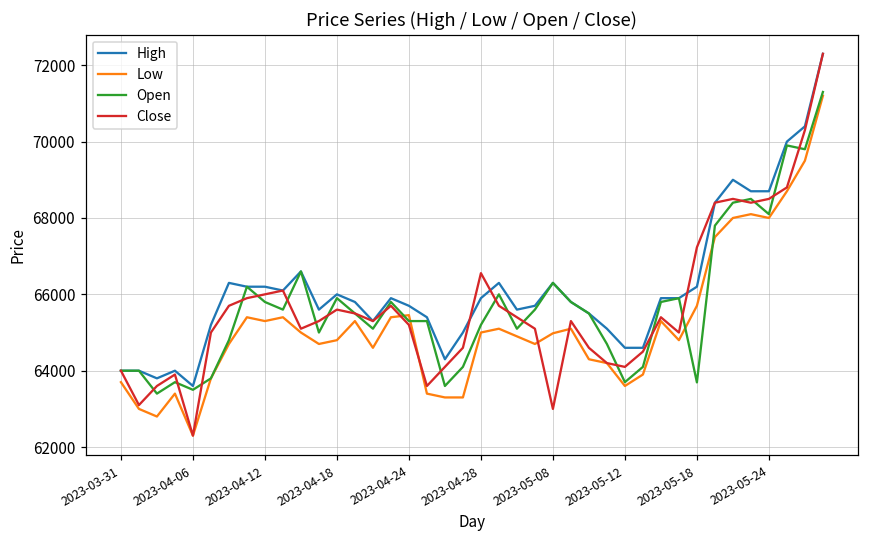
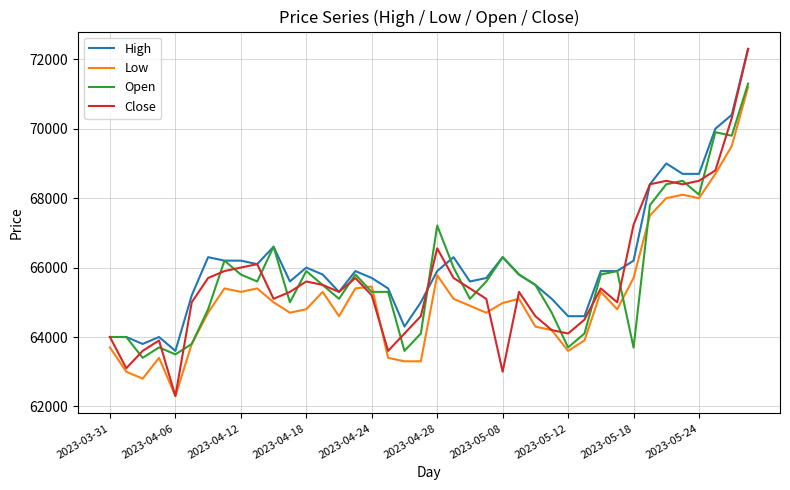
  {
    "High": {
      "2023-04-06": 63600,
      "2023-04-12": 66200,
      "2023-04-18": 66000,
      "2023-04-24": 65700,
      "2023-04-28": 65900,
      "2023-05-12": 64600,
      "2023-05-18": 66200,
      "2023-05-24": 68700
    },
    "Low": {
      "2023-03-31": 63700,
      "2023-04-12": 65300,
      "2023-04-18": 64800,
      "2023-04-24": 65500,
-     "2023-04-28": 65000,
+     "2023-04-28": 65800,
      "2023-05-08": 65000,
      "2023-05-12": 63600,
      "2023-05-18": 65700,
      "2023-05-24": 68000
    },
    "Open": {
      "2023-04-06": 63500,
      "2023-04-12": 65800,
      "2023-04-18": 65900,
      "2023-04-24": 65300,
-     "2023-04-28": 65200,
+     "2023-04-28": 67200,
      "2023-05-12": 63700,
      "2023-05-18": 63700,
      "2023-05-24": 68100
    },
    "Close": {
      "2023-04-12": 66000,
      "2023-04-18": 65600,
      "2023-04-24": 65200,
      "2023-04-28": 66600,
      "2023-05-08": 63000,
      "2023-05-12": 64100,
      "2023-05-18": 67200,
      "2023-05-24": 68500
    }
  }
